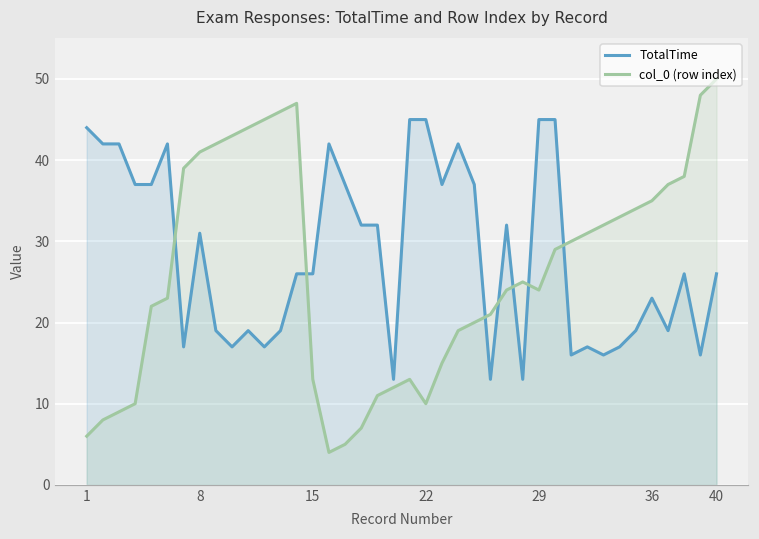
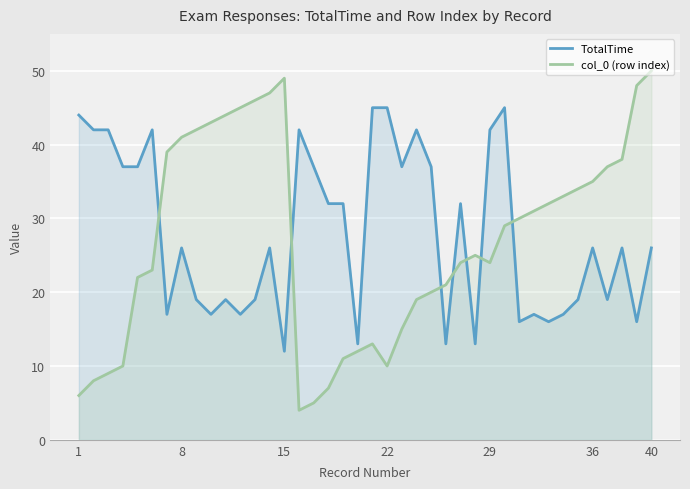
  {
    "TotalTime": {
      "1": 44,
-     "8": 31,
-     "15": 26,
+     "8": 26,
+     "15": 12,
      "22": 45,
-     "29": 45,
-     "36": 23,
+     "29": 42,
+     "36": 26,
      "40": 26
    },
    "col_0 (row index)": {
      "1": 6,
      "8": 41,
-     "15": 13,
+     "15": 49,
      "22": 10,
      "29": 24,
      "36": 35
    }
  }
